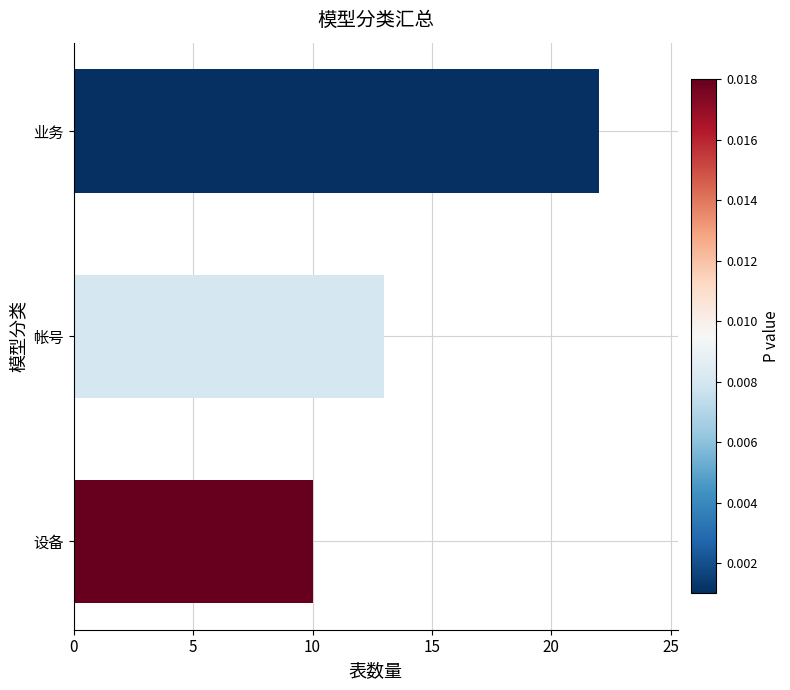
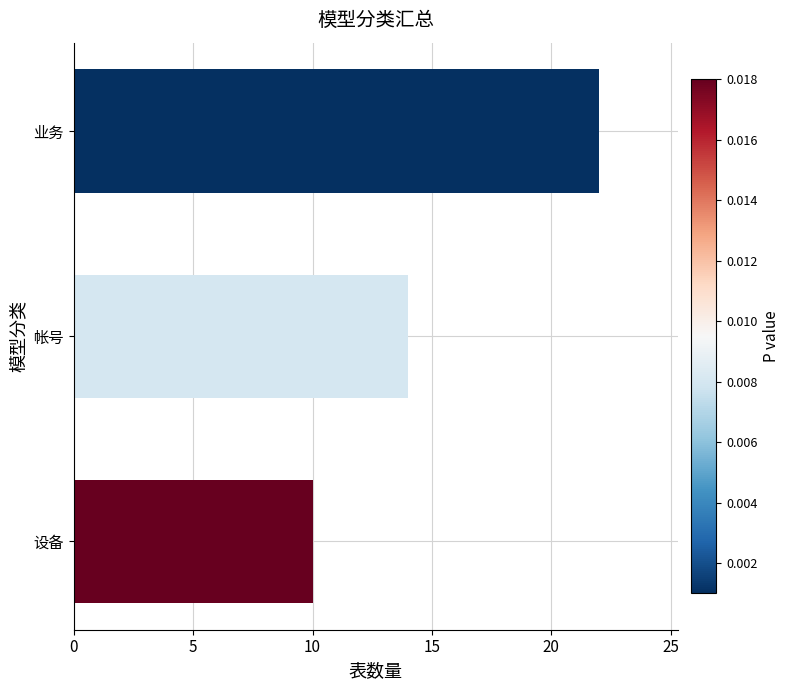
  {
    "业务": 22,
-   "帐号": 13,
+   "帐号": 14,
    "设备": 10
  }
